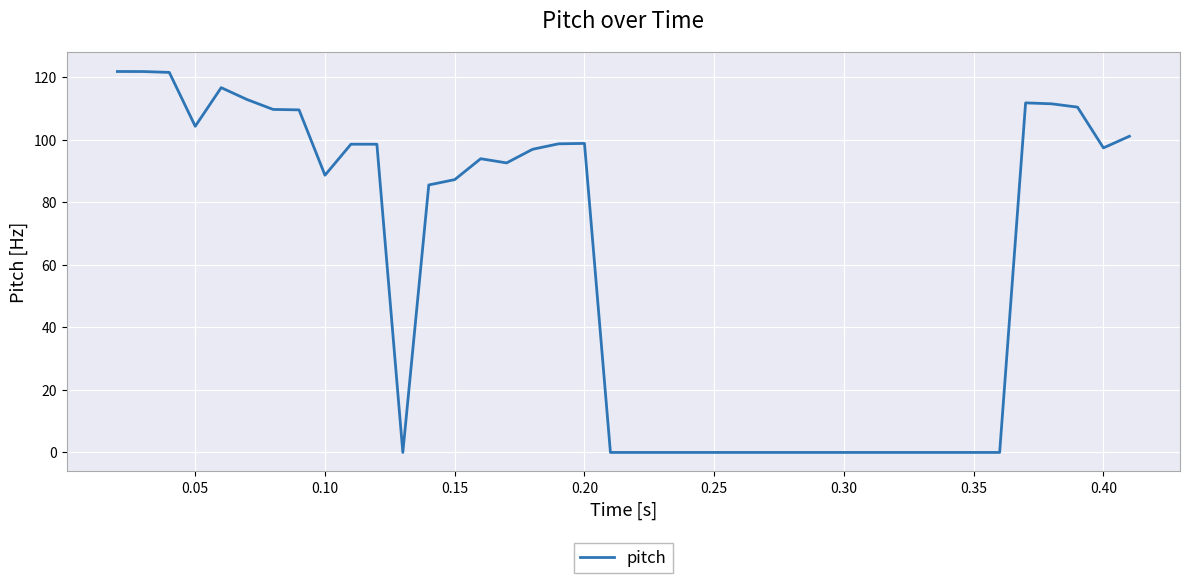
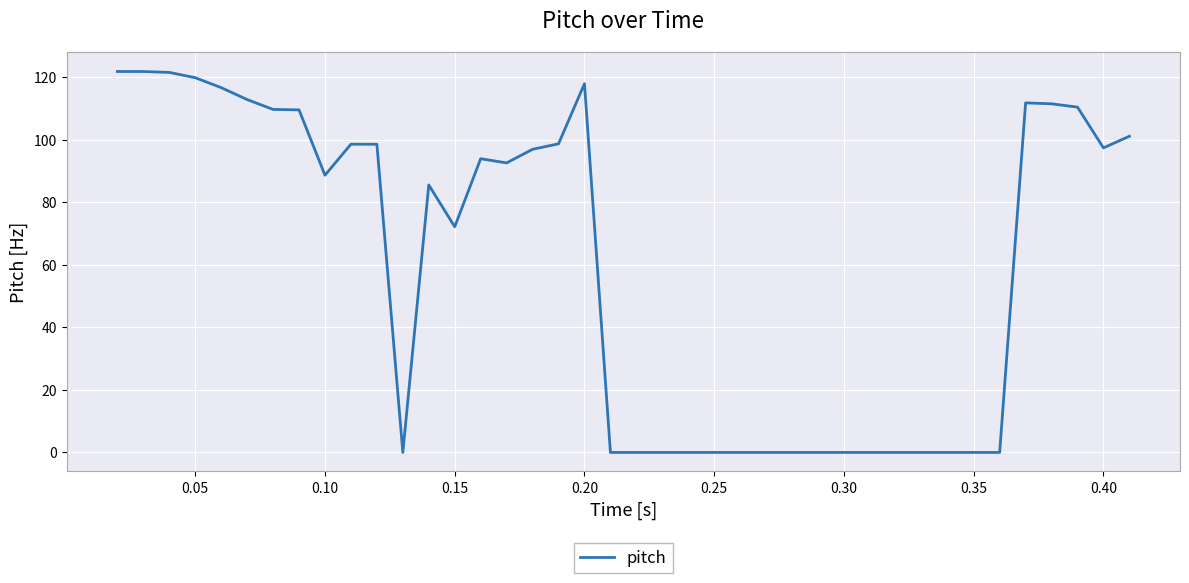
  {
-   "0.05": 104,
+   "0.05": 120,
    "0.10": 89,
-   "0.15": 87,
-   "0.20": 99,
+   "0.15": 72,
+   "0.20": 118,
    "0.25": 0,
    "0.30": 0,
    "0.35": 0,
    "0.40": 97
  }
